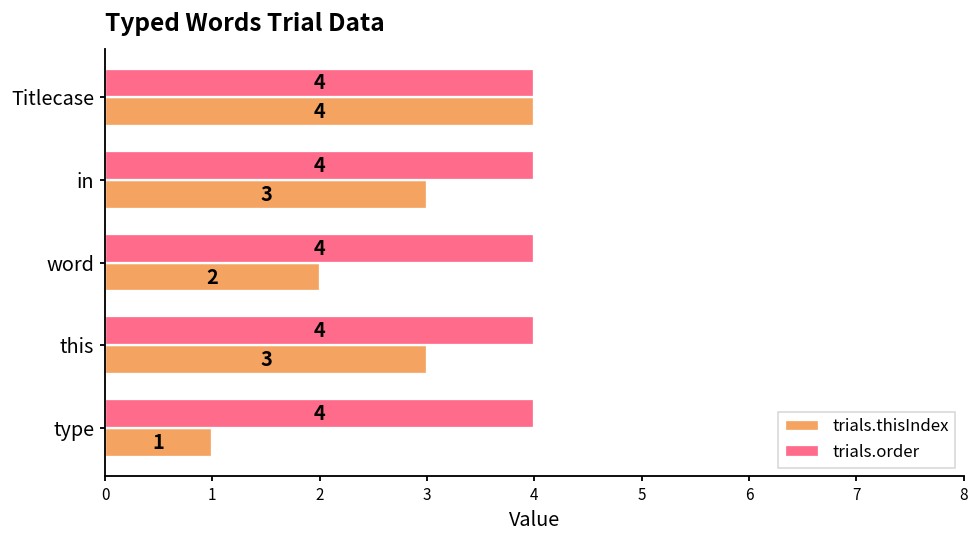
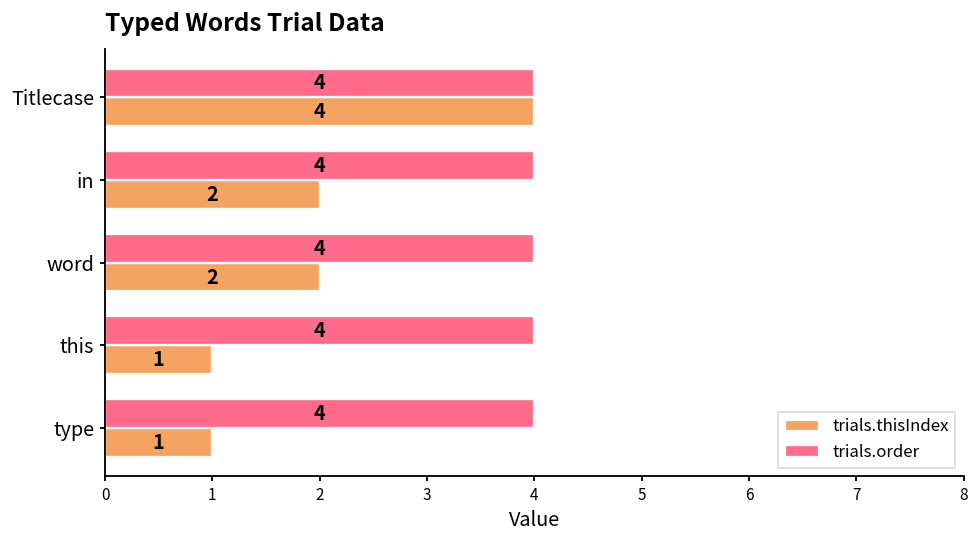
  {
    "trials.thisIndex": {
      "Titlecase": 4,
-     "in": 3,
+     "in": 2,
      "word": 2,
-     "this": 3,
+     "this": 1,
      "type": 1
    },
    "trials.order": {
      "Titlecase": 4,
      "in": 4,
      "word": 4,
      "this": 4,
      "type": 4
    }
  }
